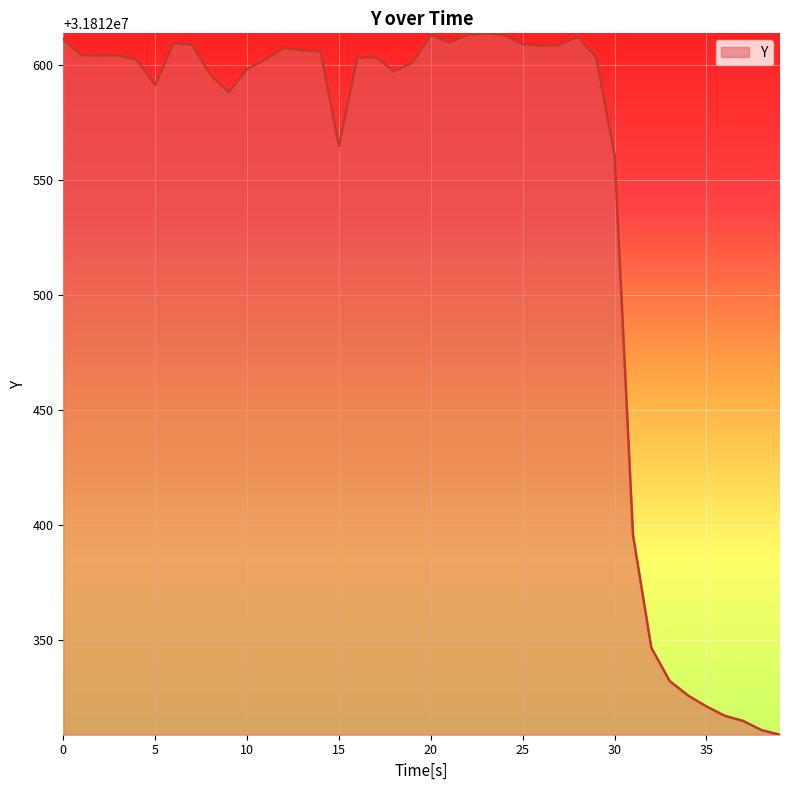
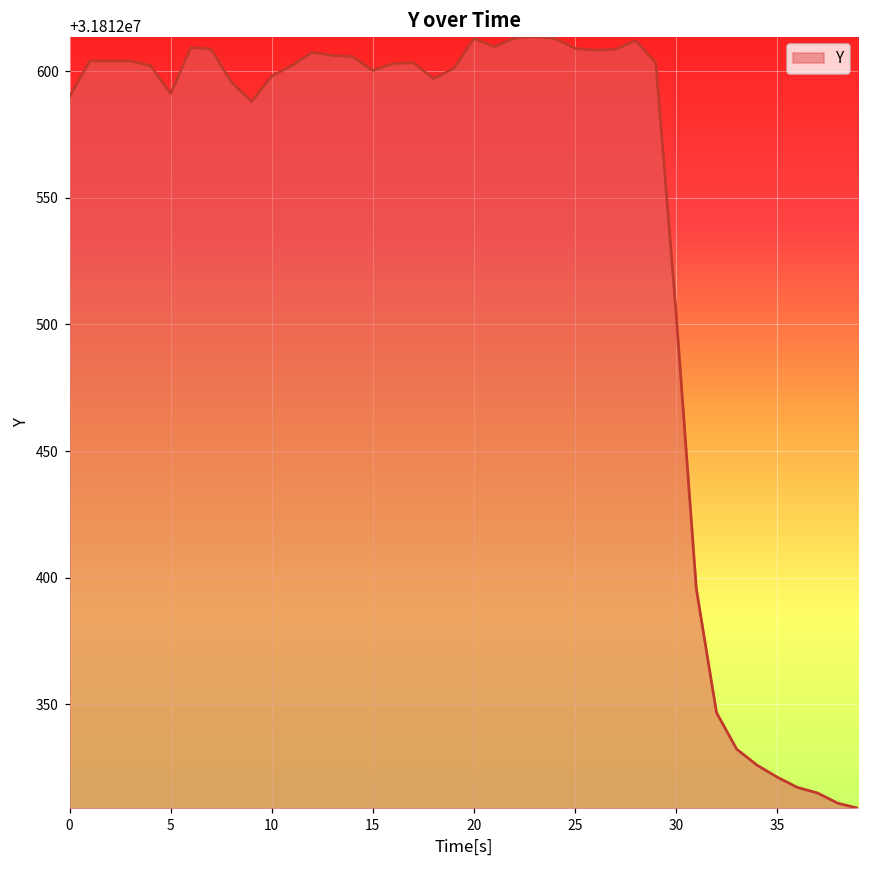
  {
-   "0": 31812611,
+   "0": 31812590,
    "5": 31812591,
    "10": 31812598,
-   "15": 31812565,
+   "15": 31812600,
    "20": 31812613,
    "25": 31812609,
-   "30": 31812561,
+   "30": 31812505,
    "35": 31812321
  }
